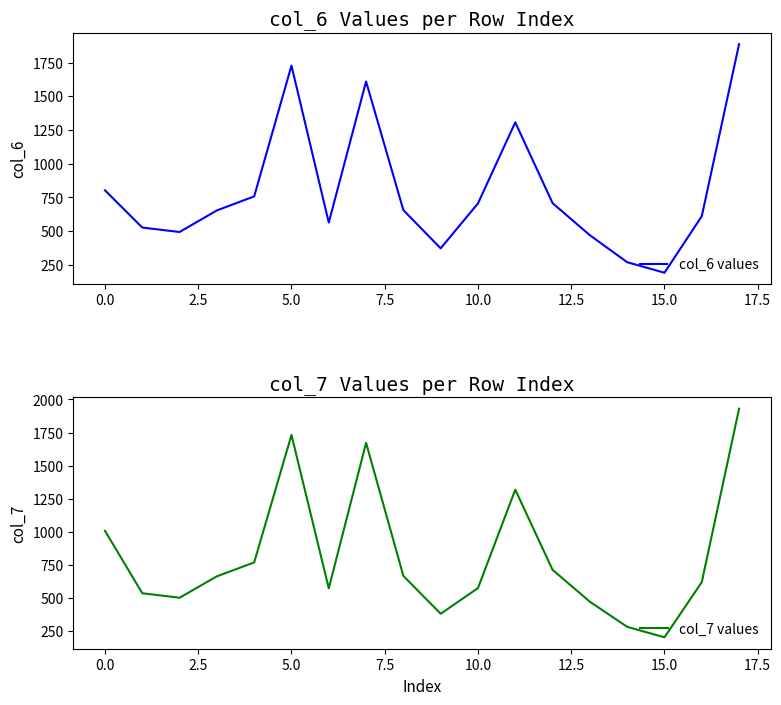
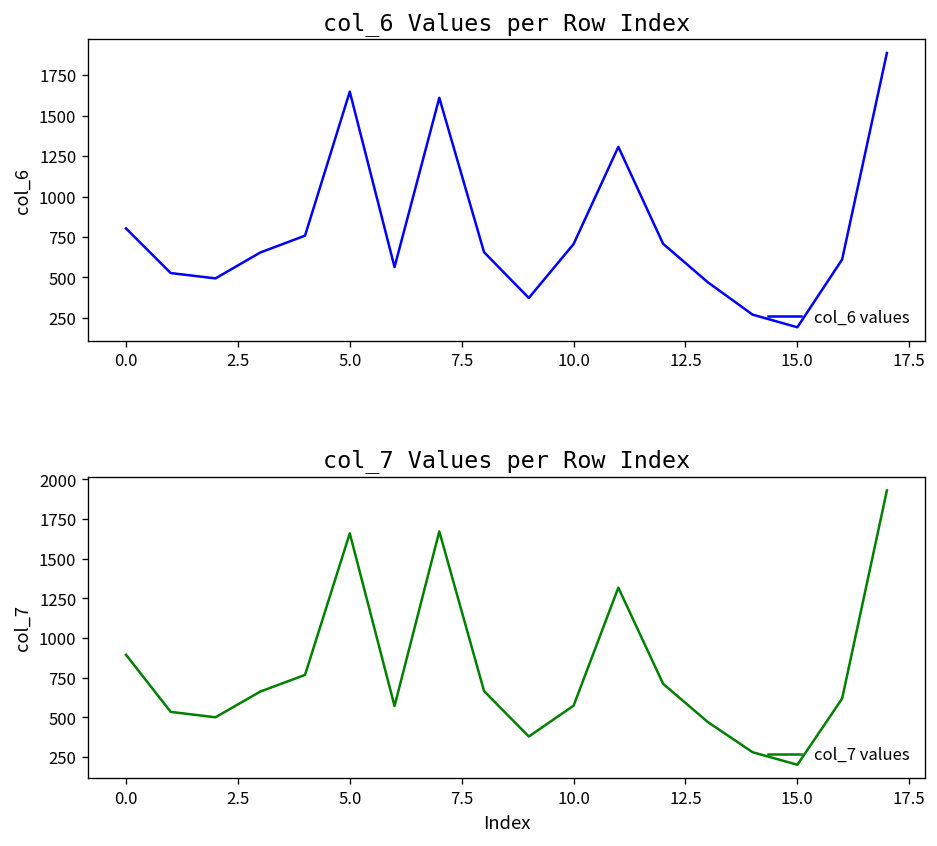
  {
    "col_6 Values per Row Index": {
      "0.0": 800,
-     "5.0": 1730,
+     "5.0": 1650,
      "10.0": 710
    },
    "col_7 Values per Row Index": {
-     "0.0": 1010,
-     "5.0": 1730,
+     "0.0": 900,
+     "5.0": 1660,
      "10.0": 570
    }
  }
